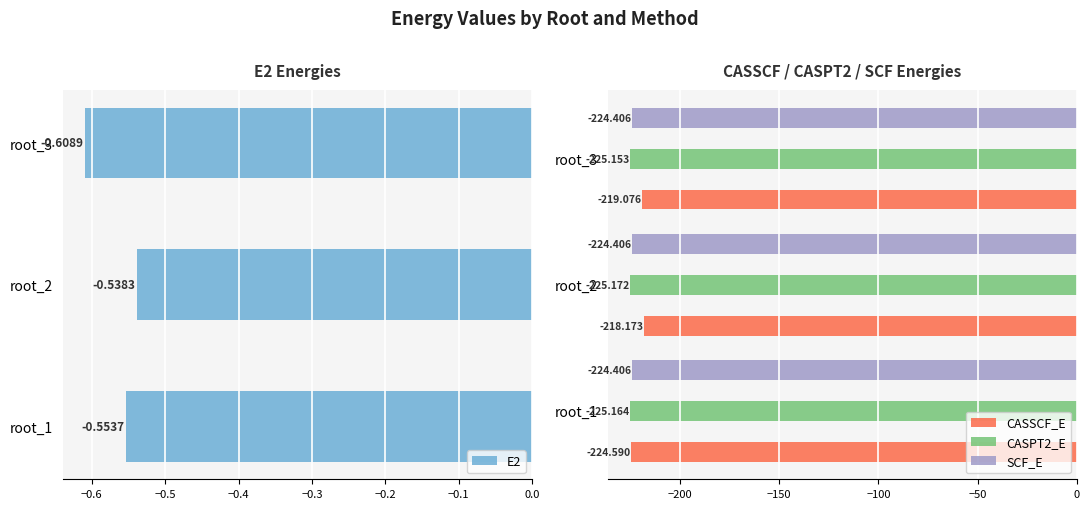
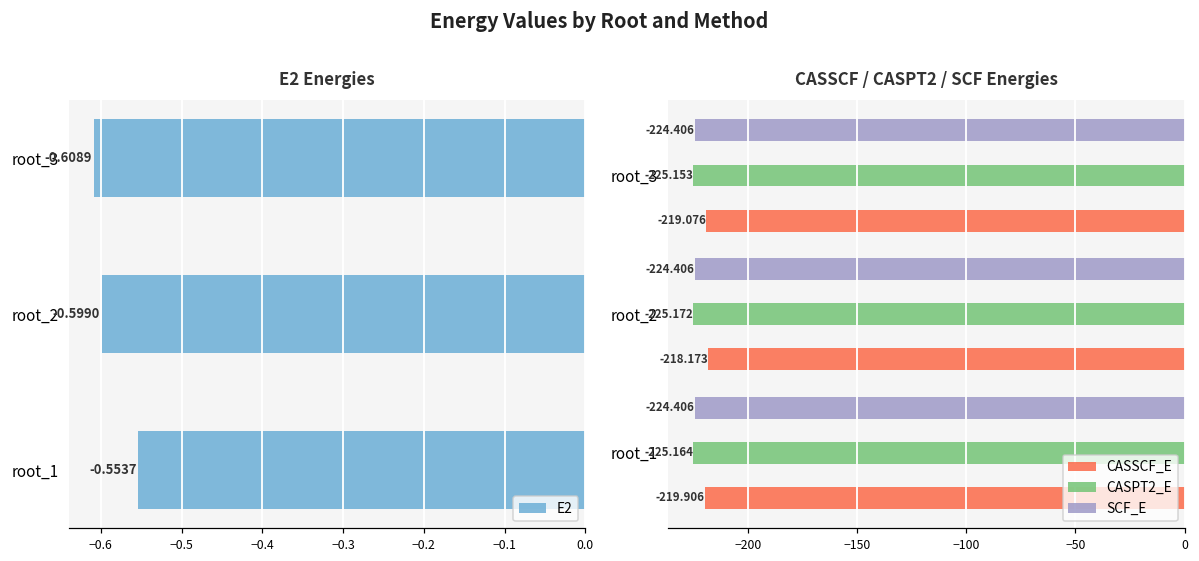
  {
    "E2 Energies": {
      "root_3": -0.6089,
-     "root_2": -0.5383,
+     "root_2": -0.5990,
      "root_1": -0.5537
    },
    "CASSCF / CASPT2 / SCF Energies": {
      "CASSCF_E": {
        "root_3": -219.076,
        "root_2": -218.173,
-       "root_1": -224.590
+       "root_1": -219.906
      },
      "CASPT2_E": {
        "root_3": -225.153,
        "root_2": -225.172,
        "root_1": -225.164
      },
      "SCF_E": {
        "root_3": -224.406,
        "root_2": -224.406,
        "root_1": -224.406
      }
    }
  }
